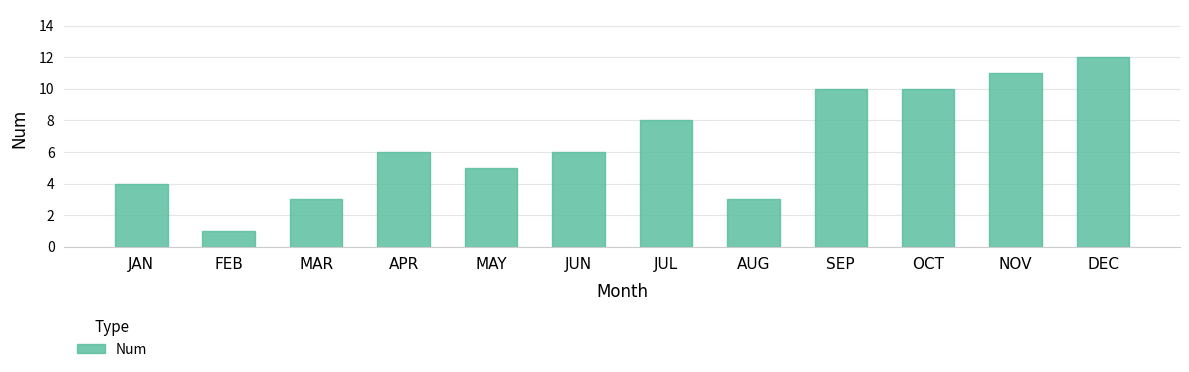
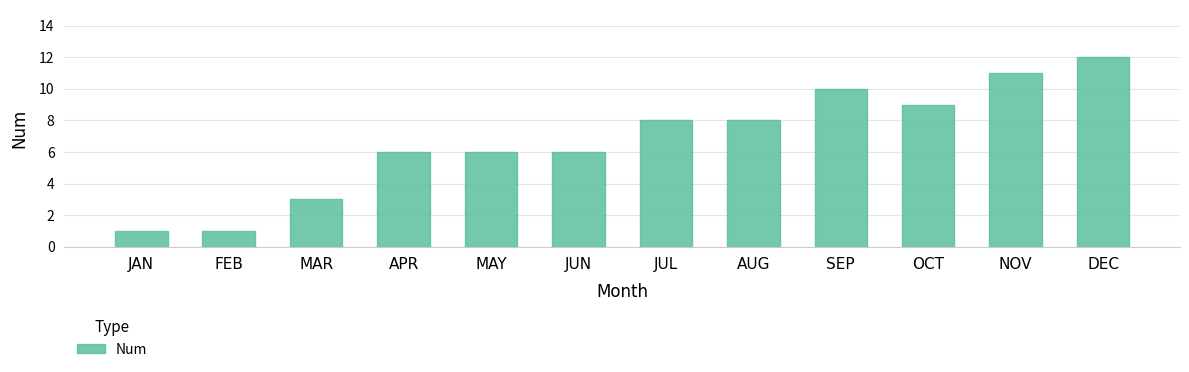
  {
-   "JAN": 4,
+   "JAN": 1,
    "FEB": 1,
    "MAR": 3,
    "APR": 6,
-   "MAY": 5,
+   "MAY": 6,
    "JUN": 6,
    "JUL": 8,
-   "AUG": 3,
+   "AUG": 8,
    "SEP": 10,
-   "OCT": 10,
+   "OCT": 9,
    "NOV": 11,
    "DEC": 12
  }
